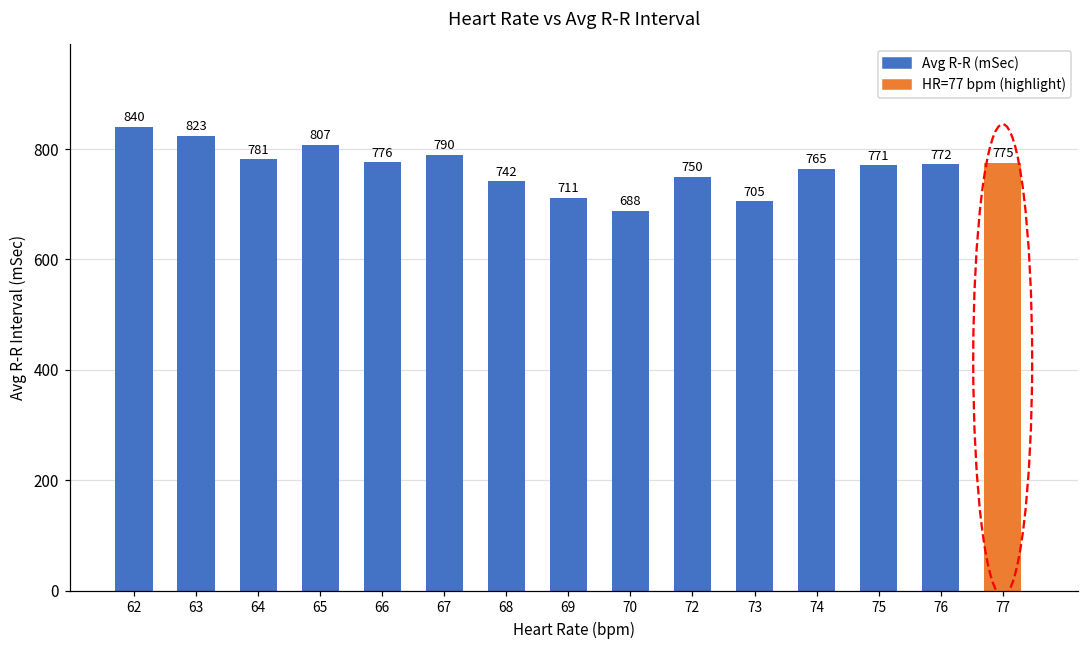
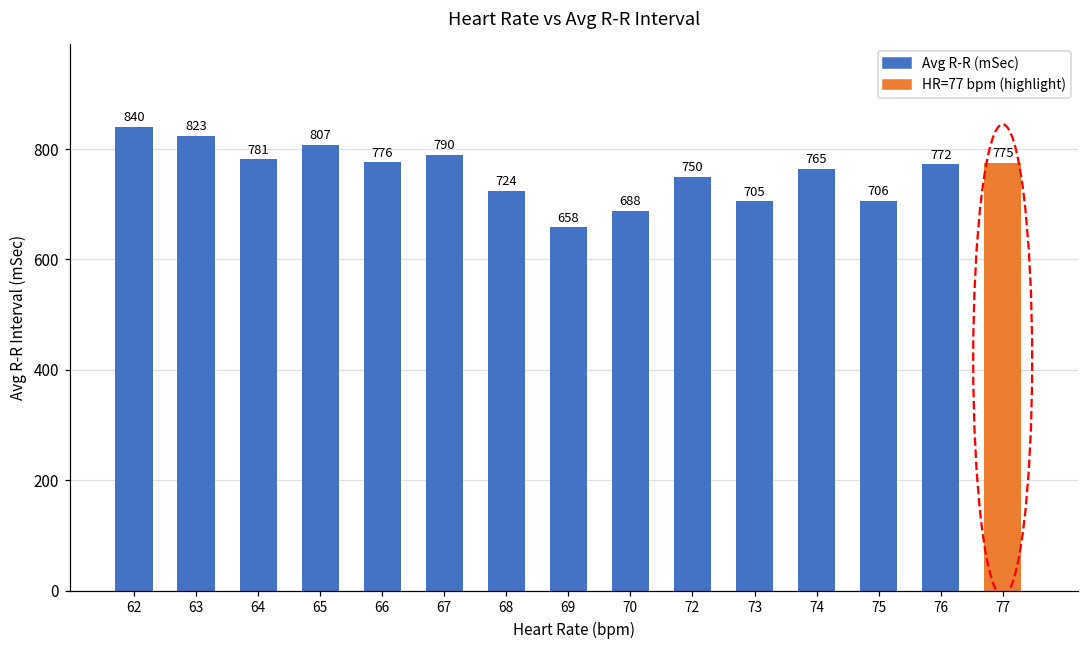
  {
    "62": 840,
    "63": 823,
    "64": 781,
    "65": 807,
    "66": 776,
    "67": 790,
-   "68": 742,
-   "69": 711,
+   "68": 724,
+   "69": 658,
    "70": 688,
    "72": 750,
    "73": 705,
    "74": 765,
-   "75": 771,
+   "75": 706,
    "76": 772,
    "77": 775
  }
